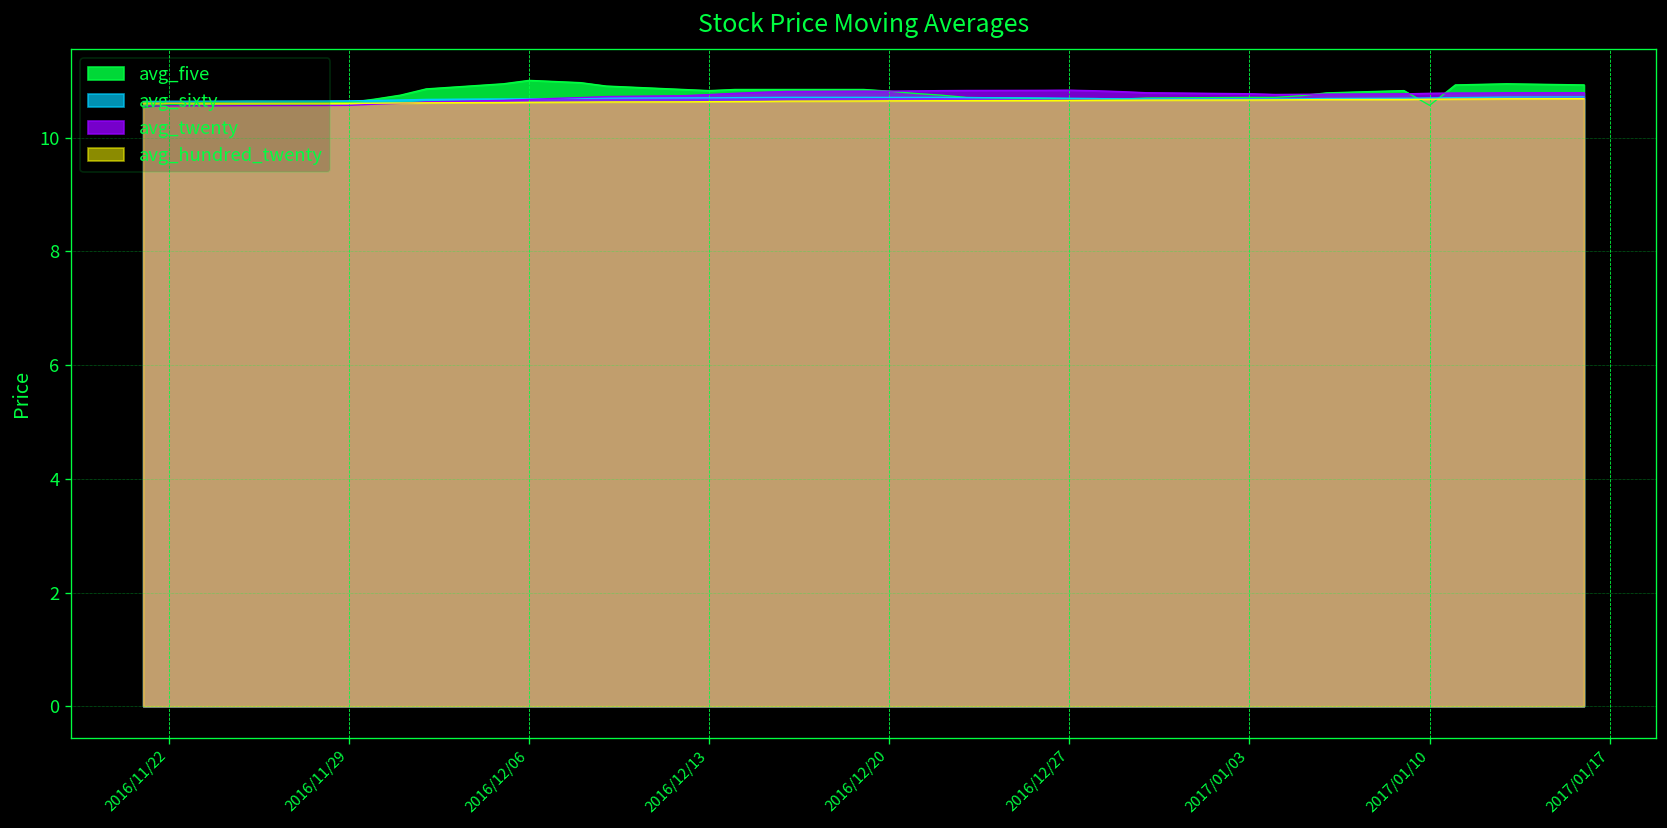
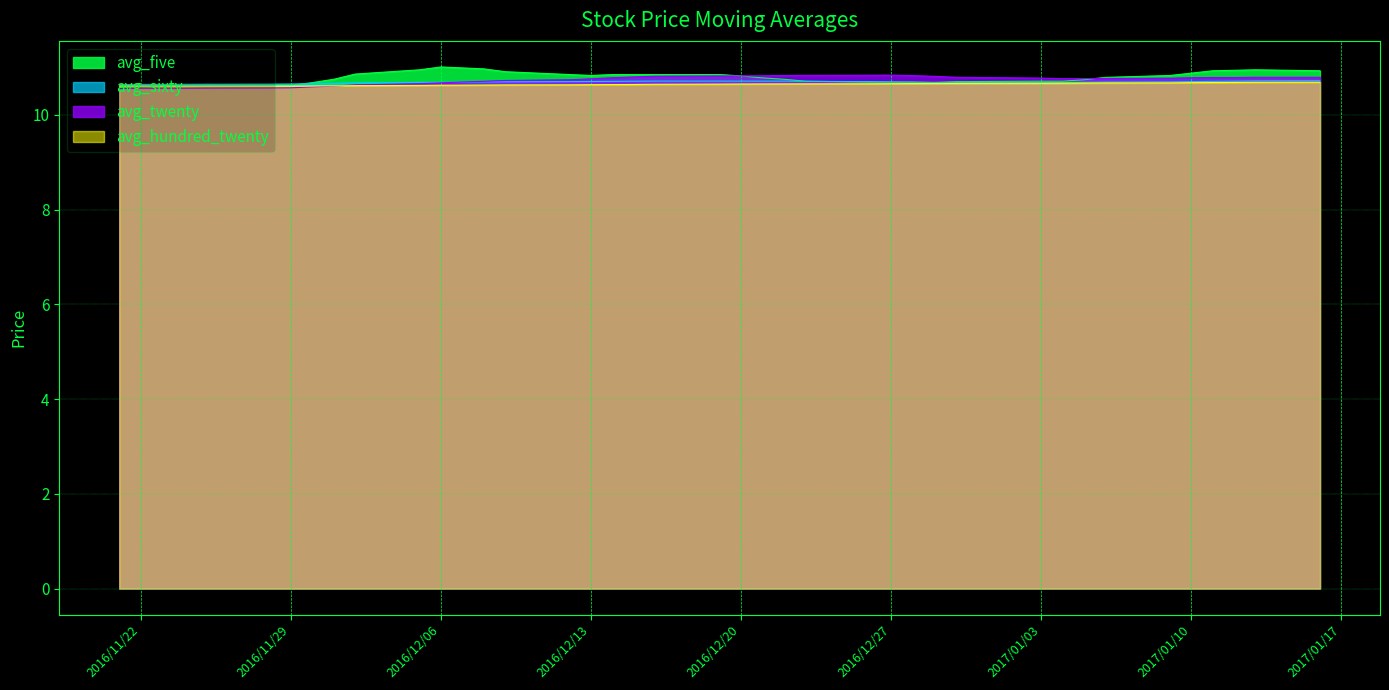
  {
    "avg_five": {
      "2016/12/06": 11.0,
      "2016/12/13": 10.8,
-     "2017/01/10": 10.6
+     "2017/01/10": 10.9
    },
    "avg_sixty": {
      "2016/12/13": 10.7,
      "2016/12/20": 10.7
    },
    "avg_twenty": {
      "2016/12/13": 10.8,
      "2016/12/27": 10.8,
      "2017/01/03": 10.8,
      "2017/01/10": 10.8
    },
    "avg_hundred_twenty": {
      "2016/12/13": 10.6,
      "2016/12/20": 10.7
    }
  }
